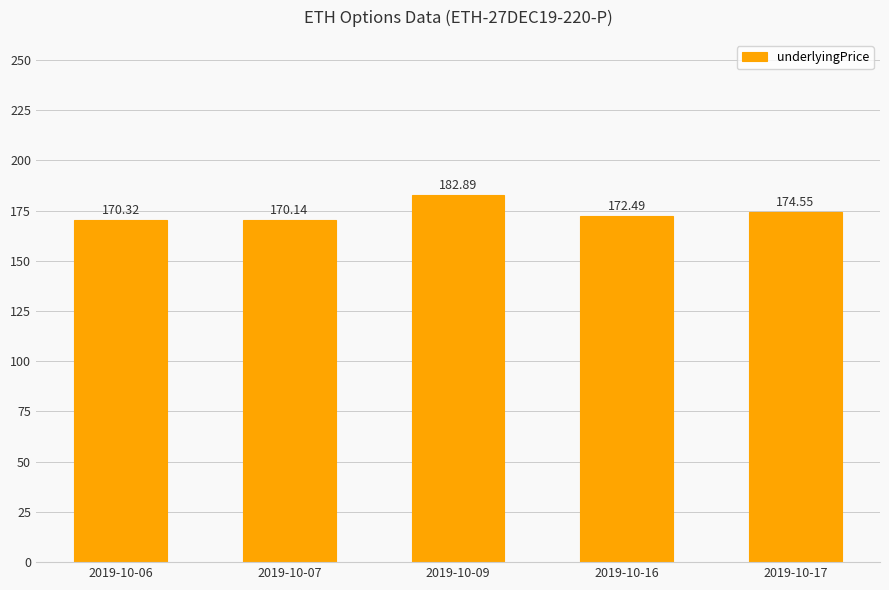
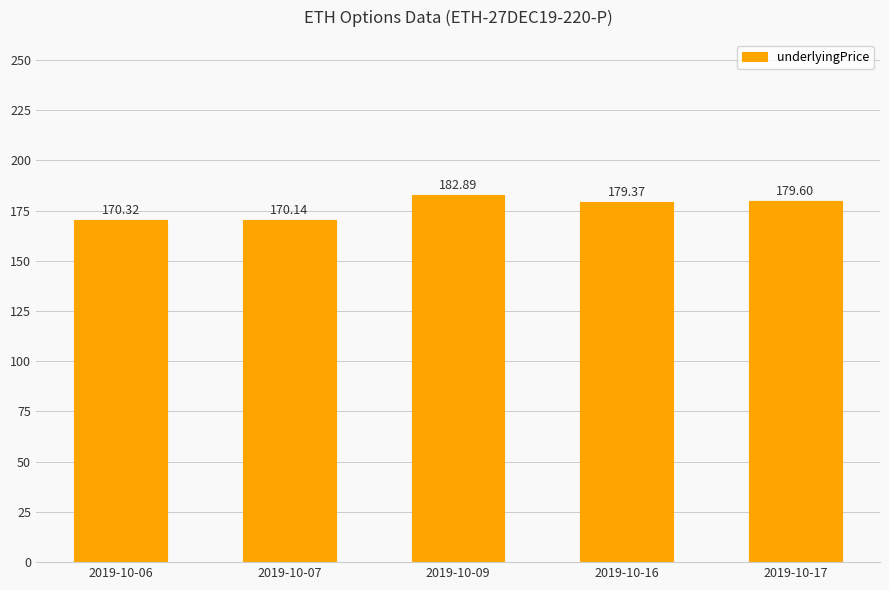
  {
    "2019-10-06": 170.32,
    "2019-10-07": 170.14,
    "2019-10-09": 182.89,
-   "2019-10-16": 172.49,
-   "2019-10-17": 174.55
+   "2019-10-16": 179.37,
+   "2019-10-17": 179.60
  }
